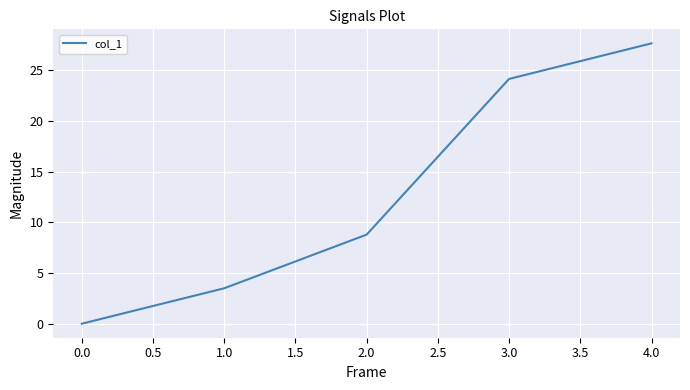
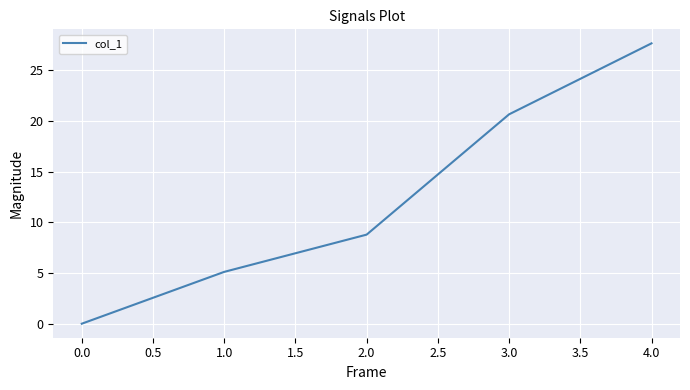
  {
    "0.0": 0.0,
-   "1.0": 3.5,
+   "1.0": 5.1,
    "2.0": 8.8,
-   "3.0": 24.2,
+   "3.0": 20.7,
    "4.0": 27.7
  }
